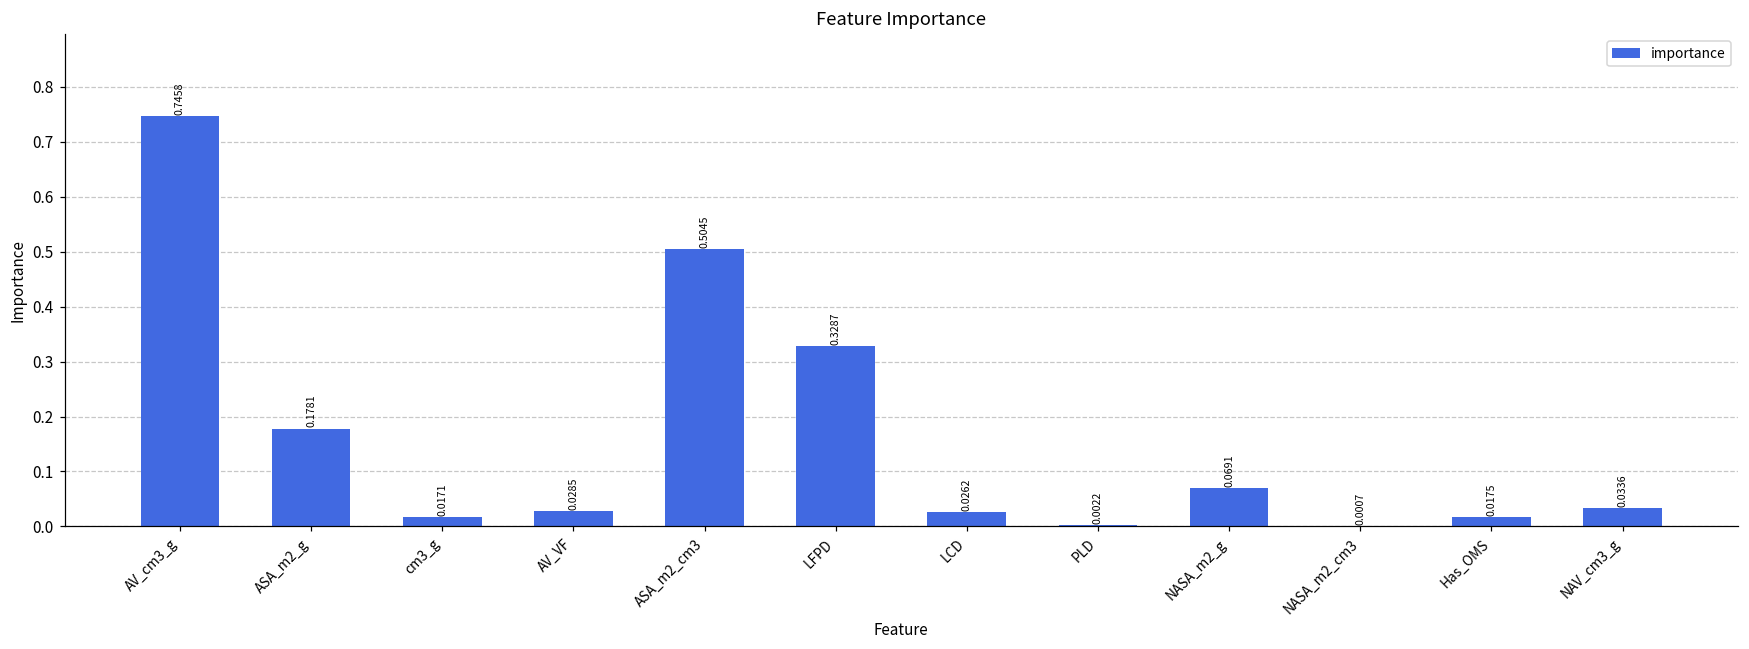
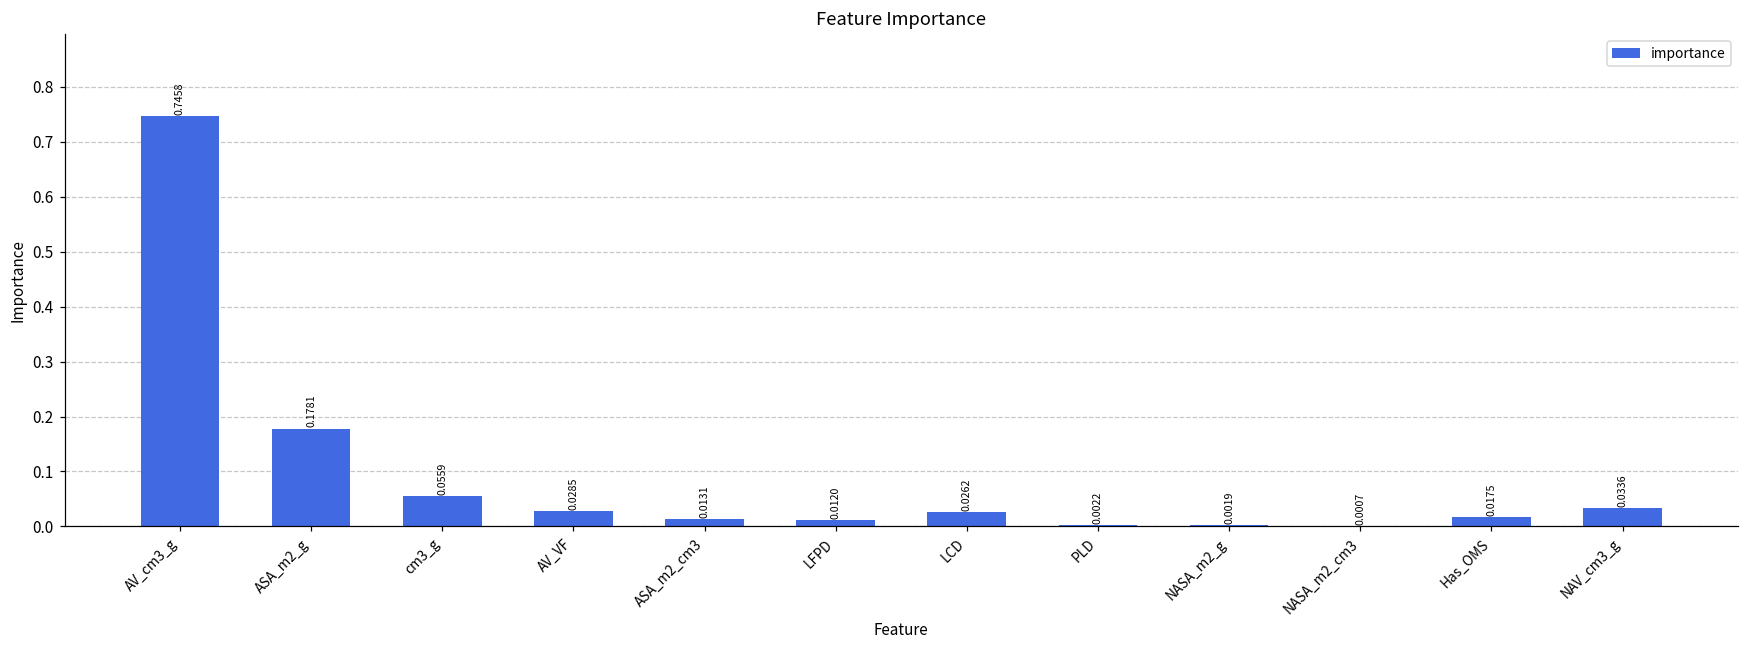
  {
    "AV_cm3_g": 0.7458,
    "ASA_m2_g": 0.1781,
-   "cm3_g": 0.0171,
+   "cm3_g": 0.0559,
    "AV_VF": 0.0285,
-   "ASA_m2_cm3": 0.5045,
-   "LFPD": 0.3287,
+   "ASA_m2_cm3": 0.0131,
+   "LFPD": 0.0120,
    "LCD": 0.0262,
    "PLD": 0.0022,
-   "NASA_m2_g": 0.0691,
+   "NASA_m2_g": 0.0019,
    "NASA_m2_cm3": 0.0007,
    "Has_OMS": 0.0175,
    "NAV_cm3_g": 0.0336
  }
